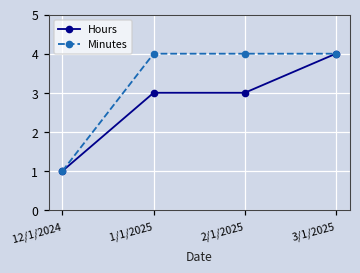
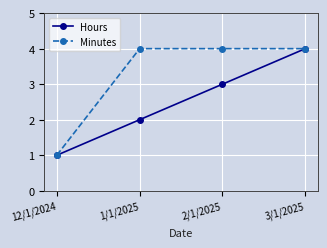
  {
    "Hours": {
-     "1/1/2025": 3,
+     "1/1/2025": 2,
      "2/1/2025": 3
    },
    "Minutes": {
      "1/1/2025": 4,
      "2/1/2025": 4
    }
  }
